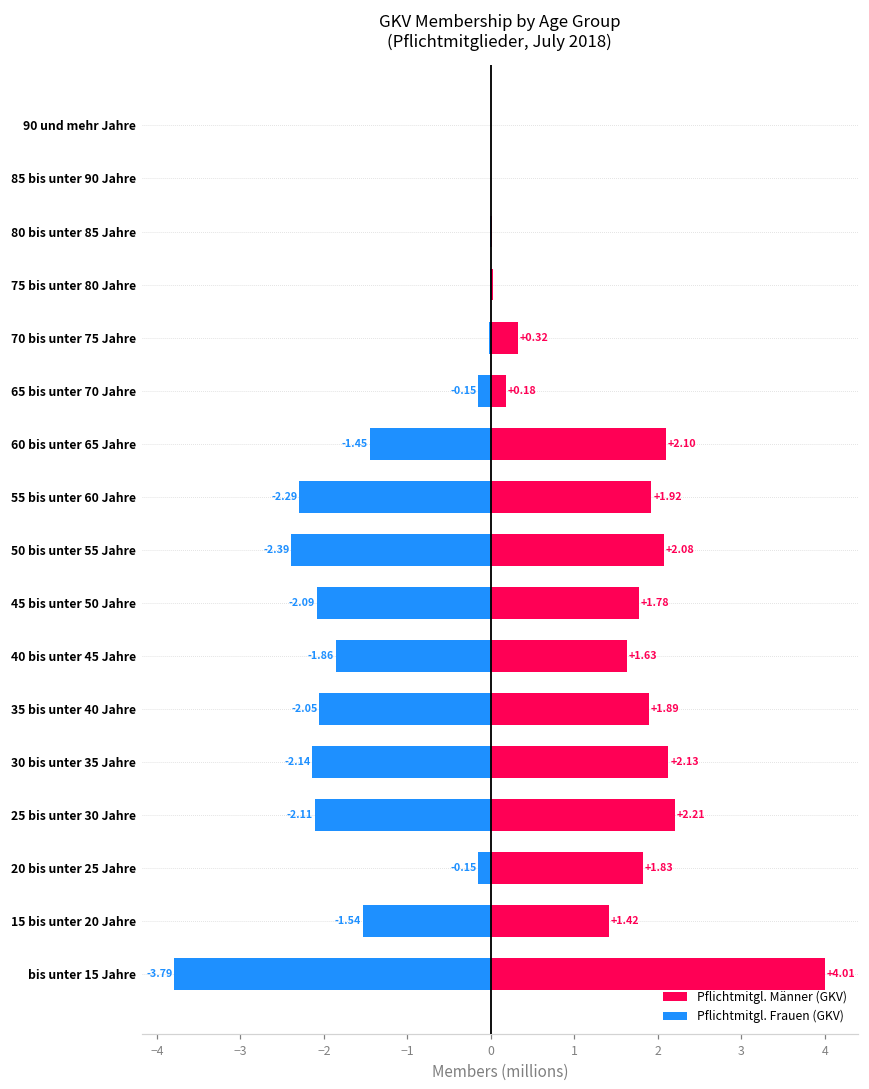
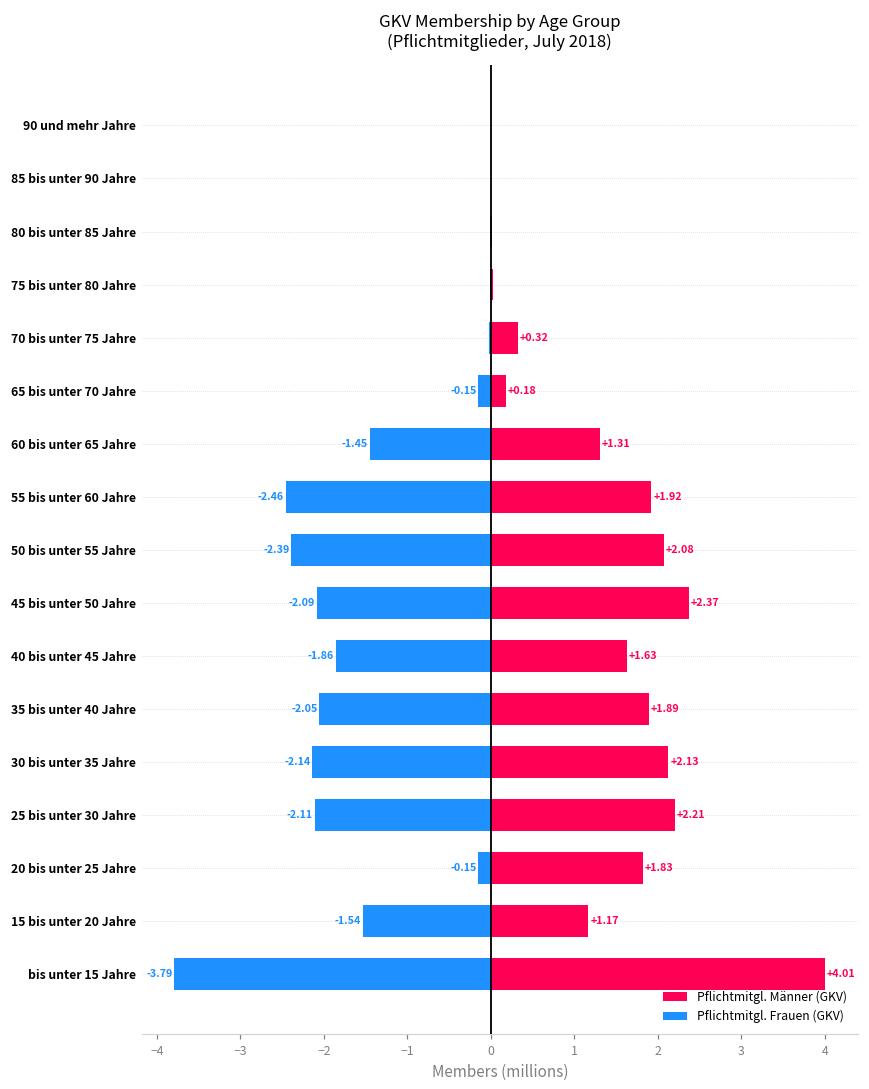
  {
    "Pflichtmitgl. Männer (GKV)": {
      "70 bis unter 75 Jahre": "+0.32",
      "65 bis unter 70 Jahre": "+0.18",
-     "60 bis unter 65 Jahre": "+2.10",
+     "60 bis unter 65 Jahre": "+1.31",
      "55 bis unter 60 Jahre": "+1.92",
      "50 bis unter 55 Jahre": "+2.08",
-     "45 bis unter 50 Jahre": "+1.78",
+     "45 bis unter 50 Jahre": "+2.37",
      "40 bis unter 45 Jahre": "+1.63",
      "35 bis unter 40 Jahre": "+1.89",
      "30 bis unter 35 Jahre": "+2.13",
      "25 bis unter 30 Jahre": "+2.21",
      "20 bis unter 25 Jahre": "+1.83",
-     "15 bis unter 20 Jahre": "+1.42",
+     "15 bis unter 20 Jahre": "+1.17",
      "bis unter 15 Jahre": "+4.01"
    },
    "Pflichtmitgl. Frauen (GKV)": {
      "65 bis unter 70 Jahre": "-0.15",
      "60 bis unter 65 Jahre": "-1.45",
-     "55 bis unter 60 Jahre": "-2.29",
+     "55 bis unter 60 Jahre": "-2.46",
      "50 bis unter 55 Jahre": "-2.39",
      "45 bis unter 50 Jahre": "-2.09",
      "40 bis unter 45 Jahre": "-1.86",
      "35 bis unter 40 Jahre": "-2.05",
      "30 bis unter 35 Jahre": "-2.14",
      "25 bis unter 30 Jahre": "-2.11",
      "20 bis unter 25 Jahre": "-0.15",
      "15 bis unter 20 Jahre": "-1.54",
      "bis unter 15 Jahre": "-3.79"
    }
  }
